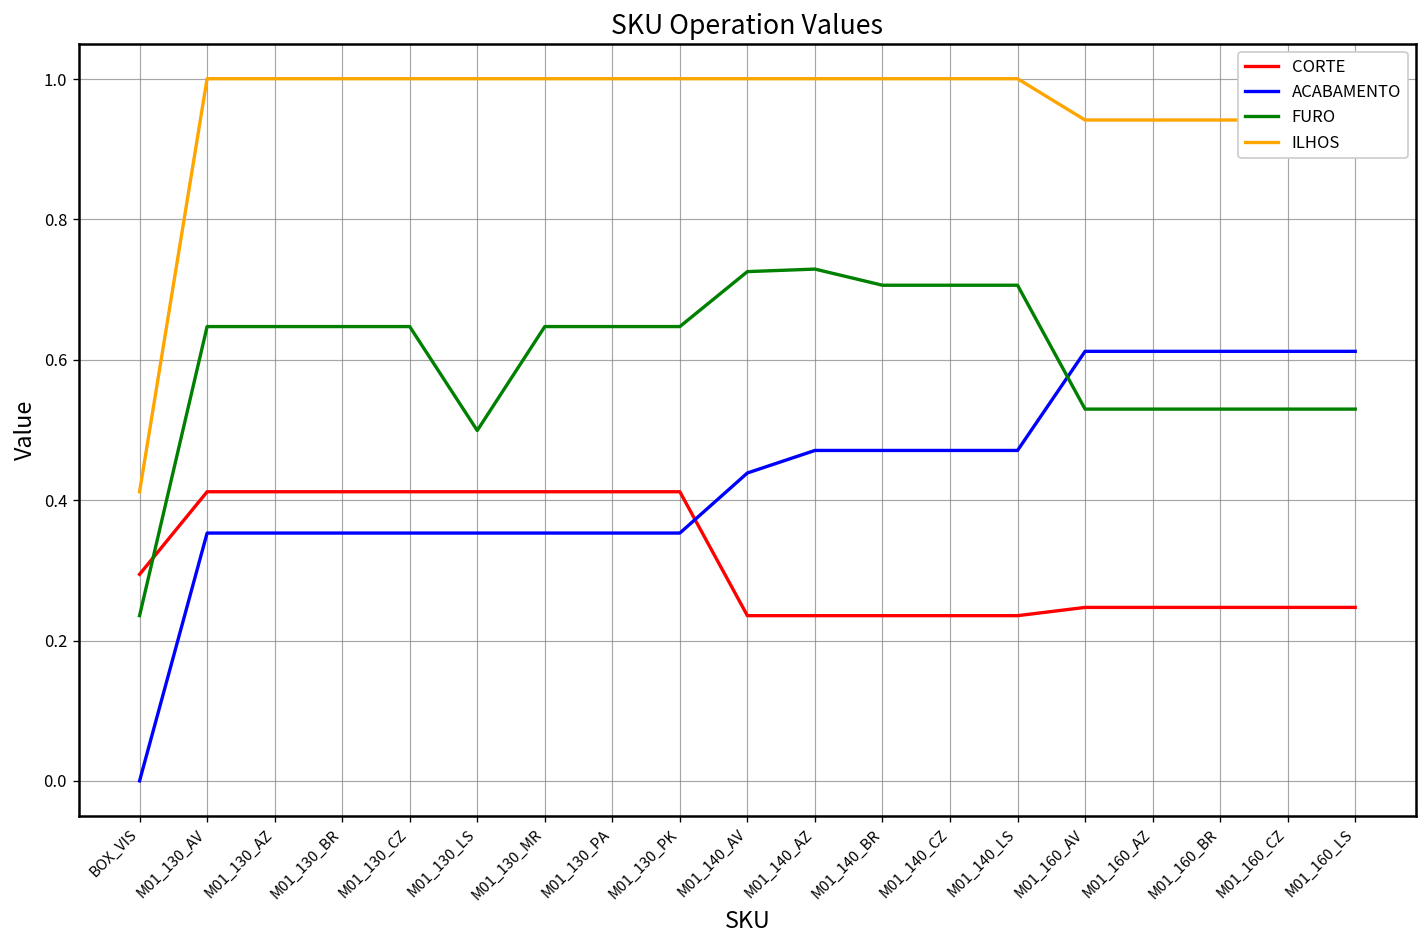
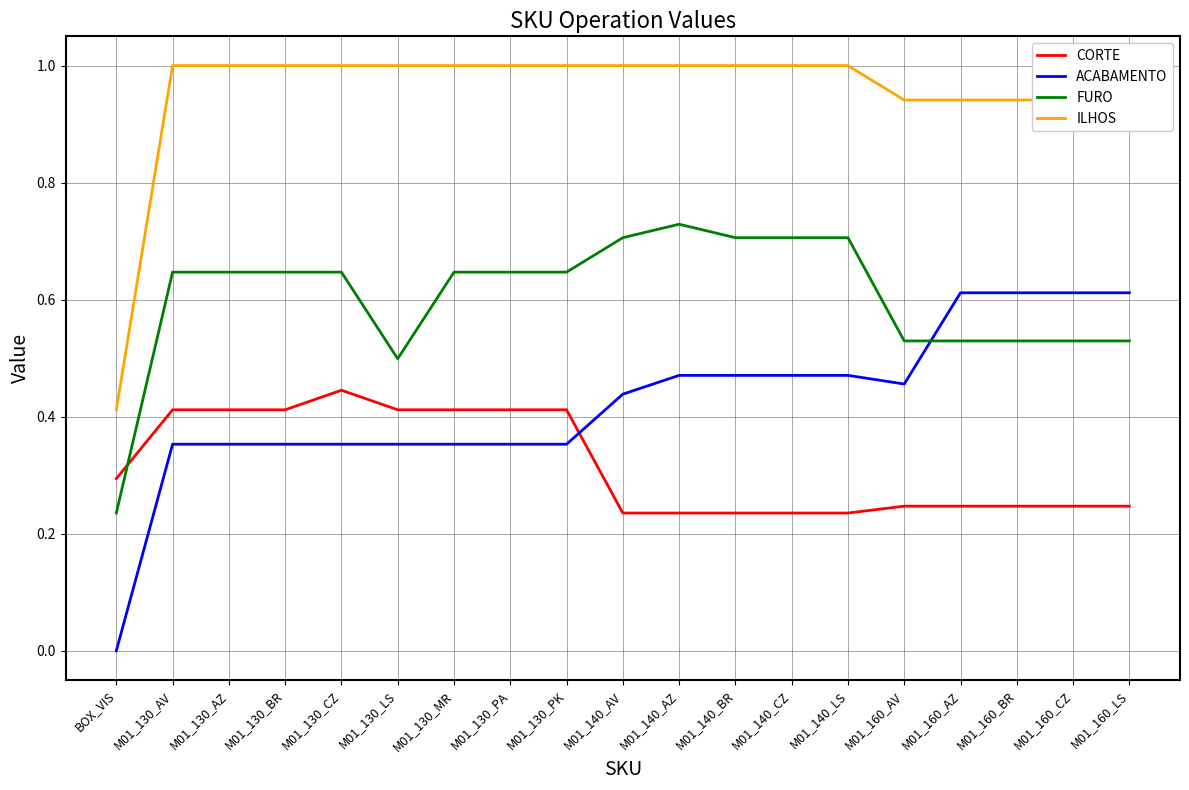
  {
    "CORTE": {
      "BOX_VIS": 0.29,
      "M01_130_AV": 0.41,
      "M01_130_AZ": 0.41,
      "M01_130_BR": 0.41,
-     "M01_130_CZ": 0.41,
+     "M01_130_CZ": 0.45,
      "M01_130_LS": 0.41,
      "M01_130_MR": 0.41,
      "M01_130_PA": 0.41,
      "M01_130_PK": 0.41,
      "M01_140_AV": 0.24,
      "M01_140_AZ": 0.24,
      "M01_140_BR": 0.24,
      "M01_140_CZ": 0.24,
      "M01_140_LS": 0.24,
      "M01_160_AV": 0.25,
      "M01_160_AZ": 0.25,
      "M01_160_BR": 0.25,
      "M01_160_CZ": 0.25,
      "M01_160_LS": 0.25
    },
    "ACABAMENTO": {
      "BOX_VIS": 0.00,
      "M01_130_AV": 0.35,
      "M01_130_AZ": 0.35,
      "M01_130_BR": 0.35,
      "M01_130_CZ": 0.35,
      "M01_130_LS": 0.35,
      "M01_130_MR": 0.35,
      "M01_130_PA": 0.35,
      "M01_130_PK": 0.35,
      "M01_140_AV": 0.44,
      "M01_140_AZ": 0.47,
      "M01_140_BR": 0.47,
      "M01_140_CZ": 0.47,
      "M01_140_LS": 0.47,
-     "M01_160_AV": 0.61,
+     "M01_160_AV": 0.46,
      "M01_160_AZ": 0.61,
      "M01_160_BR": 0.61,
      "M01_160_CZ": 0.61,
      "M01_160_LS": 0.61
    },
    "FURO": {
      "BOX_VIS": 0.24,
      "M01_130_AV": 0.65,
      "M01_130_AZ": 0.65,
      "M01_130_BR": 0.65,
      "M01_130_CZ": 0.65,
      "M01_130_LS": 0.50,
      "M01_130_MR": 0.65,
      "M01_130_PA": 0.65,
      "M01_130_PK": 0.65,
-     "M01_140_AV": 0.73,
+     "M01_140_AV": 0.71,
      "M01_140_AZ": 0.73,
      "M01_140_BR": 0.71,
      "M01_140_CZ": 0.71,
      "M01_140_LS": 0.71,
      "M01_160_AV": 0.53,
      "M01_160_AZ": 0.53,
      "M01_160_BR": 0.53,
      "M01_160_CZ": 0.53,
      "M01_160_LS": 0.53
    },
    "ILHOS": {
      "BOX_VIS": 0.41,
      "M01_130_AV": 1.00,
      "M01_130_AZ": 1.00,
      "M01_130_BR": 1.00,
      "M01_130_CZ": 1.00,
      "M01_130_LS": 1.00,
      "M01_130_MR": 1.00,
      "M01_130_PA": 1.00,
      "M01_130_PK": 1.00,
      "M01_140_AV": 1.00,
      "M01_140_AZ": 1.00,
      "M01_140_BR": 1.00,
      "M01_140_CZ": 1.00,
      "M01_140_LS": 1.00,
      "M01_160_AV": 0.94,
      "M01_160_AZ": 0.94,
      "M01_160_BR": 0.94
    }
  }
